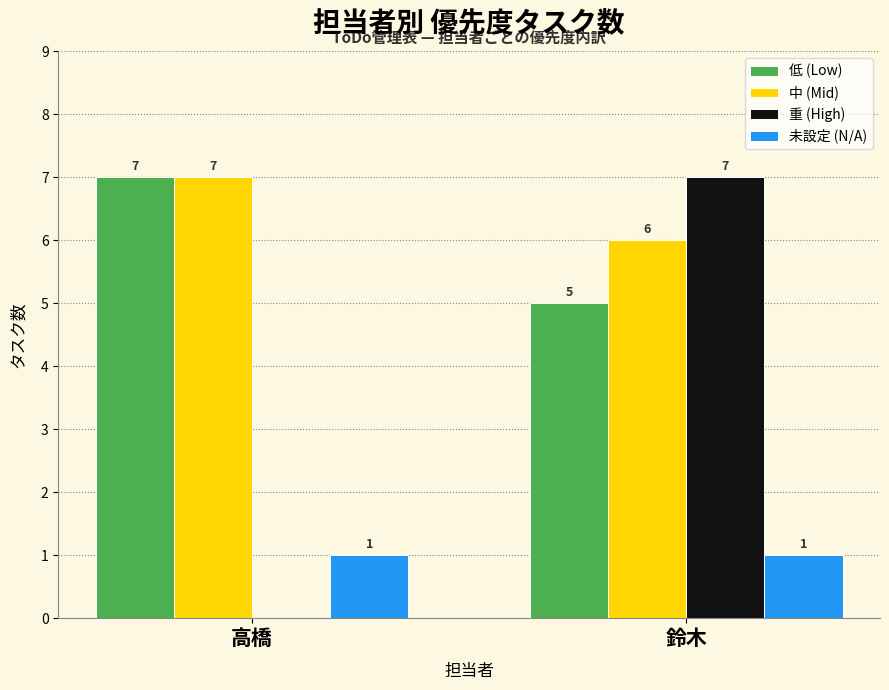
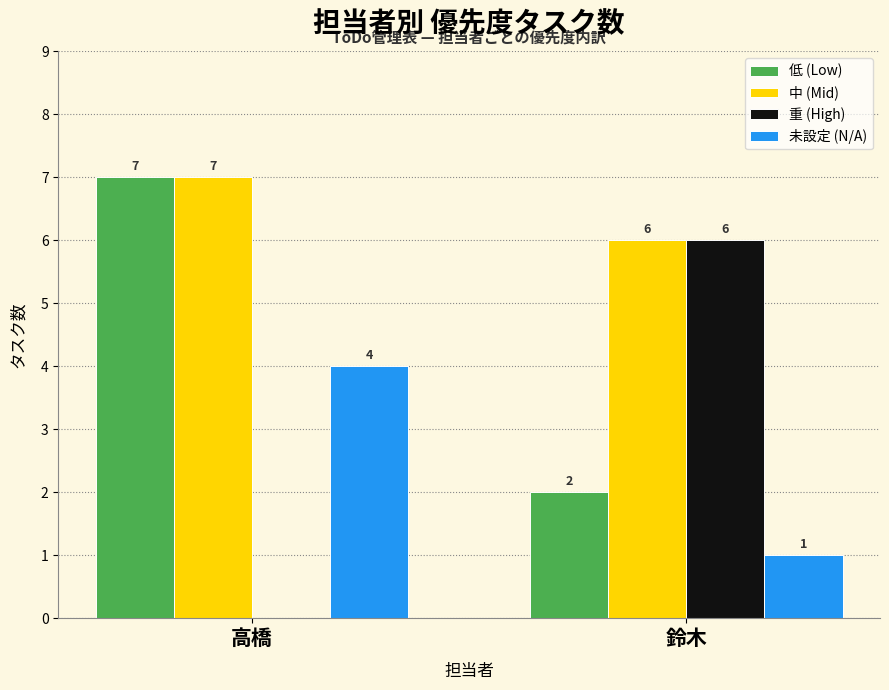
  {
    "低 (Low)": {
      "高橋": 7,
-     "鈴木": 5
+     "鈴木": 2
    },
    "中 (Mid)": {
      "高橋": 7,
      "鈴木": 6
    },
    "重 (High)": {
-     "鈴木": 7
+     "鈴木": 6
    },
    "未設定 (N/A)": {
-     "高橋": 1,
+     "高橋": 4,
      "鈴木": 1
    }
  }
